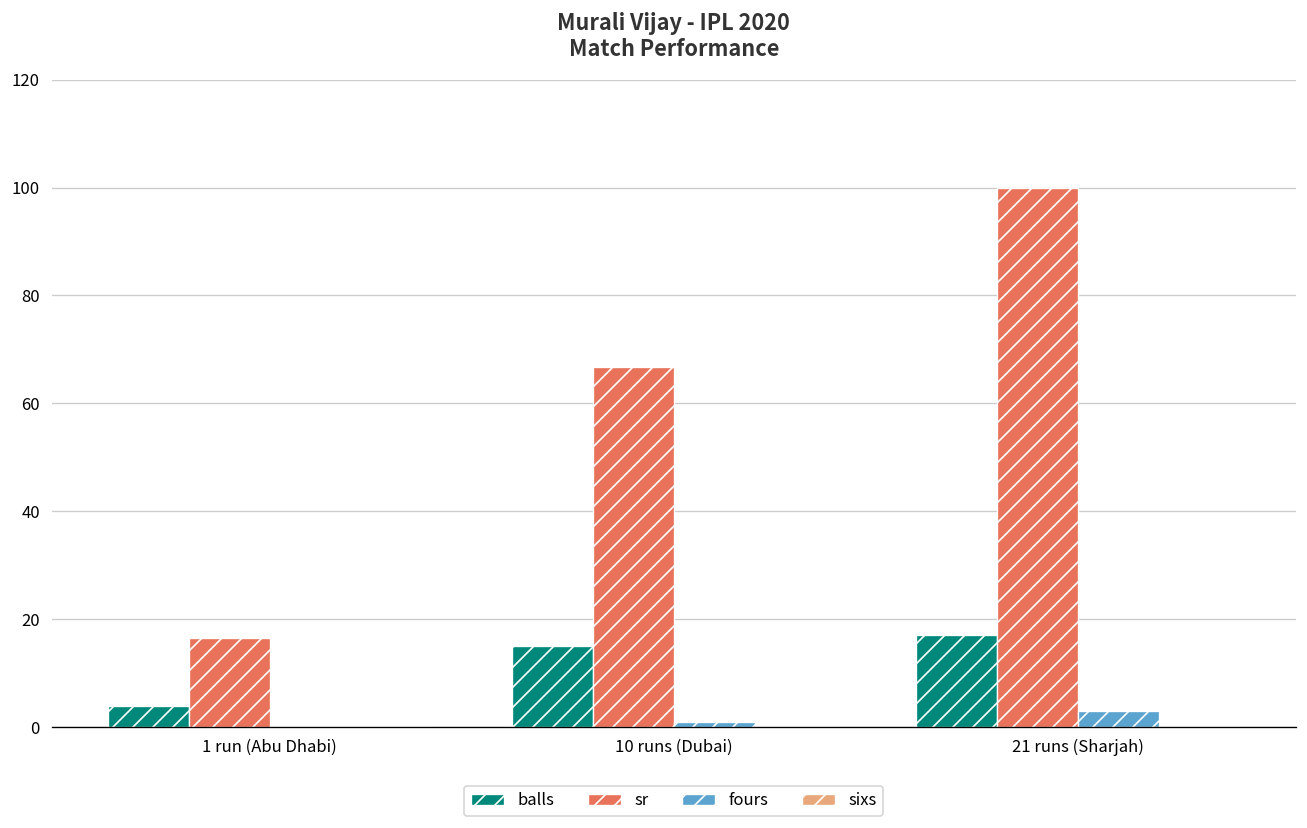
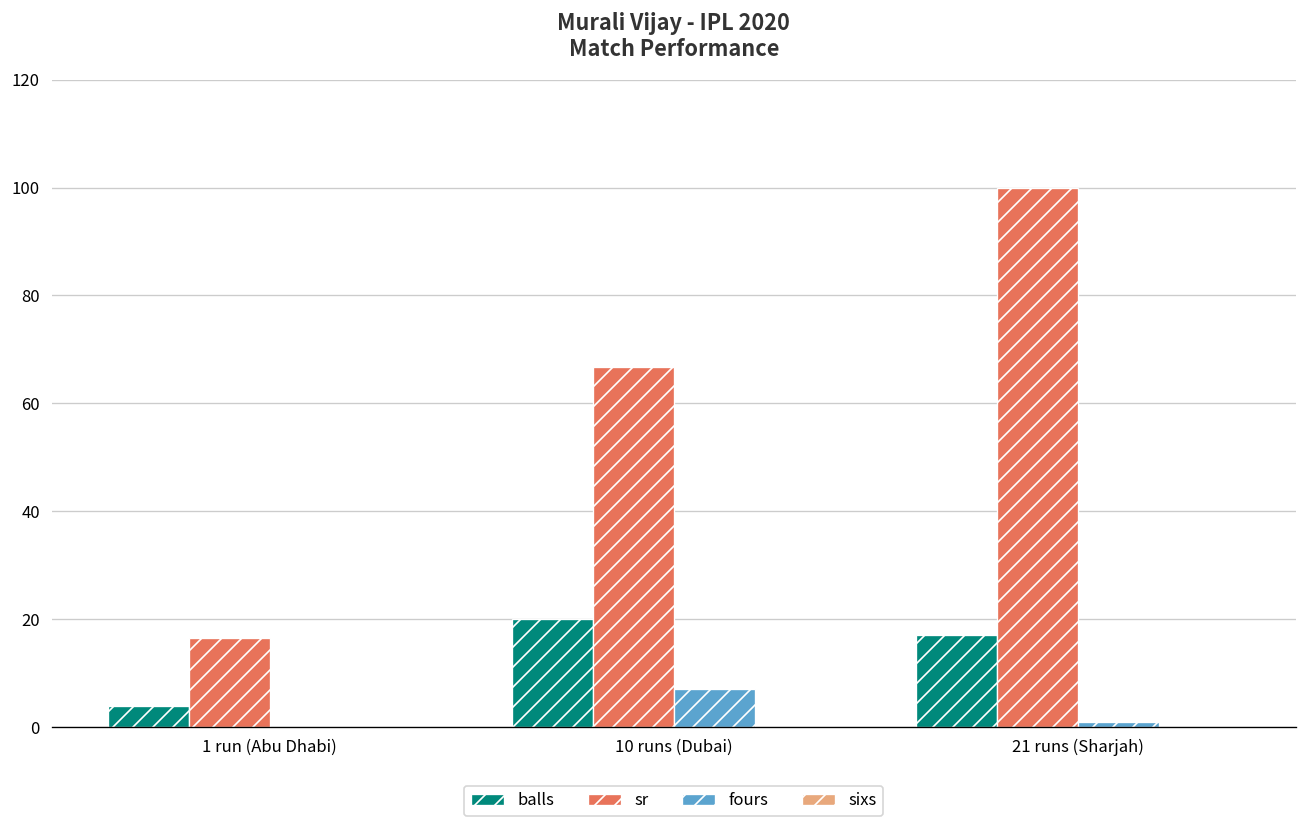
  {
    "balls": {
      "1 run (Abu Dhabi)": 4,
-     "10 runs (Dubai)": 15,
+     "10 runs (Dubai)": 20,
      "21 runs (Sharjah)": 17
    },
    "sr": {
      "1 run (Abu Dhabi)": 17,
      "10 runs (Dubai)": 67,
      "21 runs (Sharjah)": 100
    },
    "fours": {
      "1 run (Abu Dhabi)": 0,
-     "10 runs (Dubai)": 1,
-     "21 runs (Sharjah)": 3
+     "10 runs (Dubai)": 7,
+     "21 runs (Sharjah)": 1
    },
    "sixs": {
      "1 run (Abu Dhabi)": 0,
      "10 runs (Dubai)": 0,
      "21 runs (Sharjah)": 0
    }
  }
